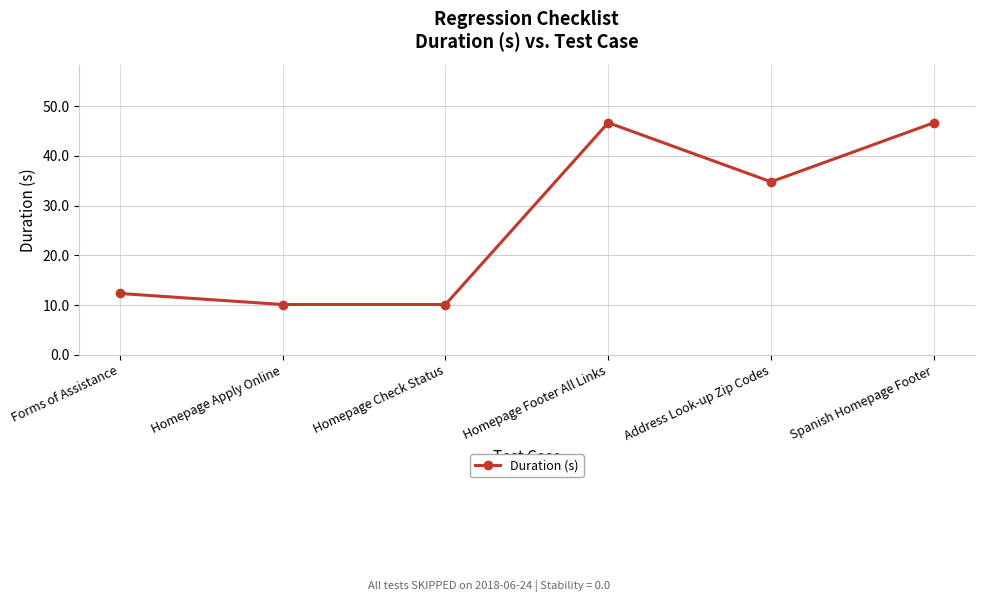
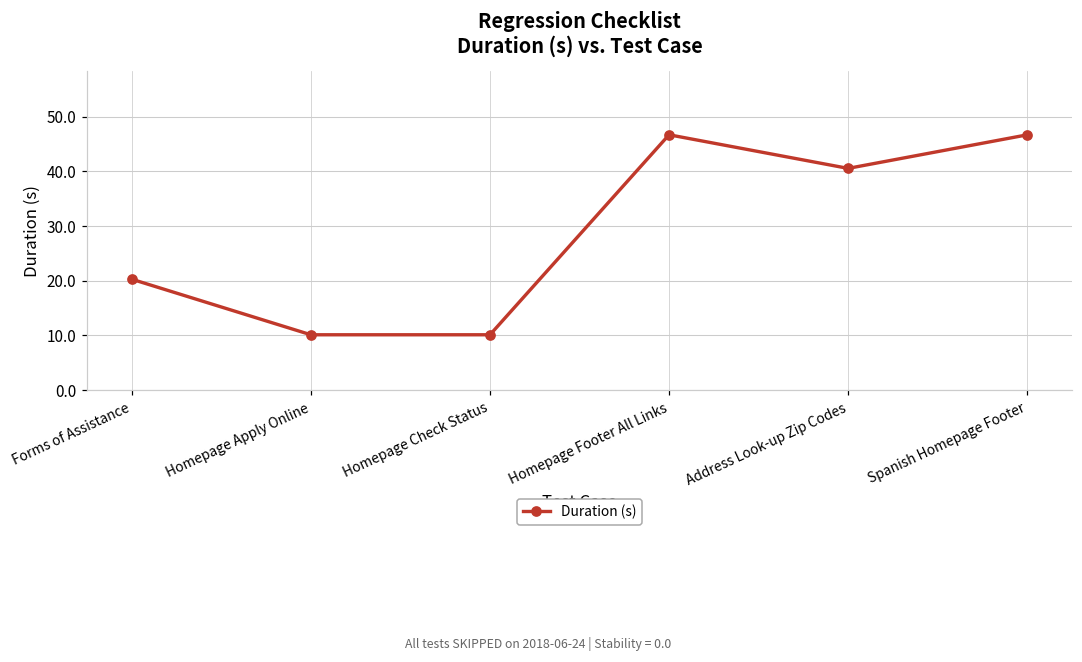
  {
-   "Forms of Assistance": 12,
+   "Forms of Assistance": 20,
    "Homepage Apply Online": 10,
    "Homepage Check Status": 10,
    "Homepage Footer All Links": 47,
-   "Address Look-up Zip Codes": 35,
+   "Address Look-up Zip Codes": 41,
    "Spanish Homepage Footer": 47
  }
